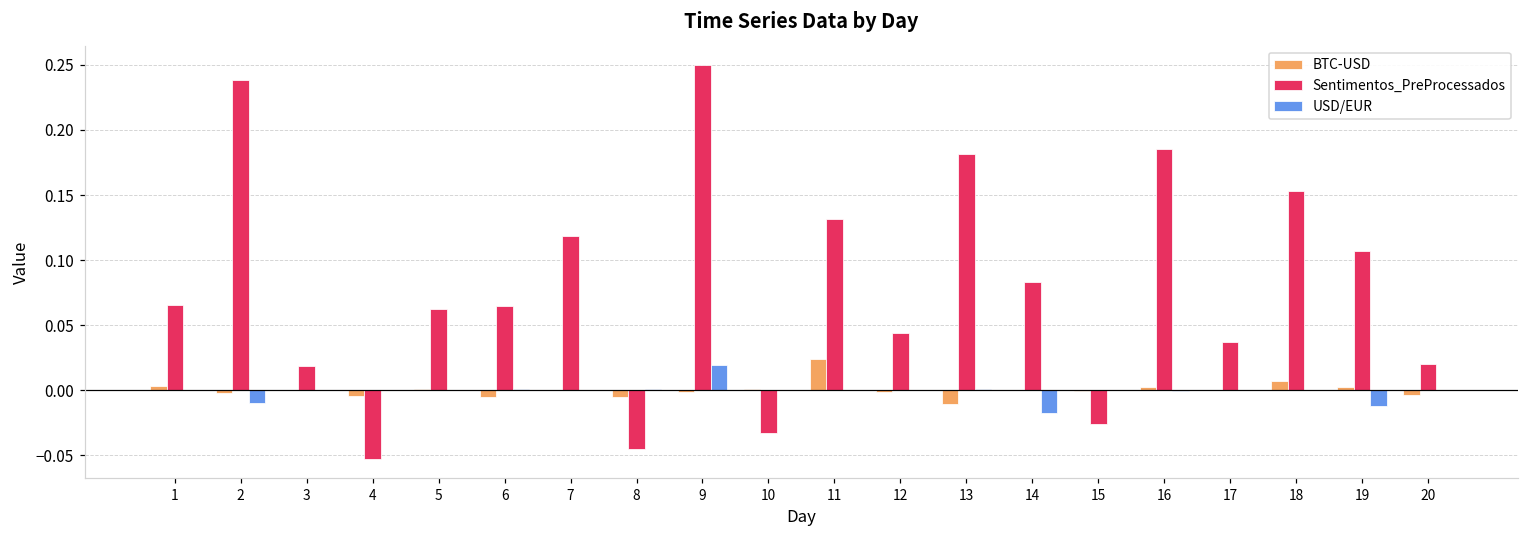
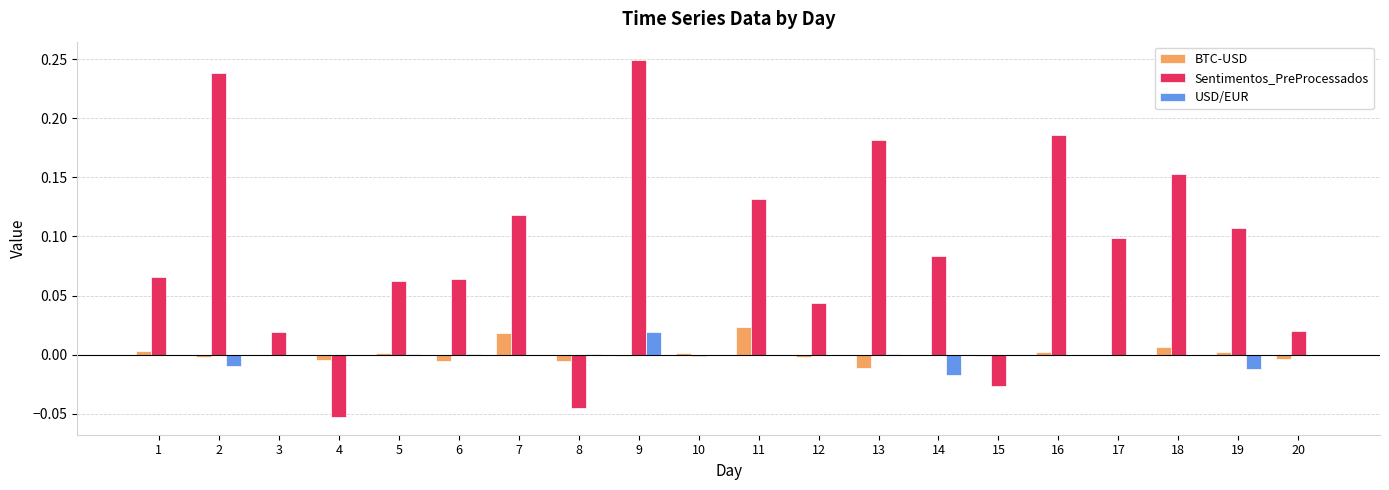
  {
    "BTC-USD": {
      "1": 0.003,
      "2": -0.002,
      "4": -0.004,
      "6": -0.005,
-     "7": 0.000,
+     "7": 0.018,
      "8": -0.005,
      "11": 0.024,
      "13": -0.011,
      "16": 0.002,
      "18": 0.007,
      "19": 0.002,
      "20": -0.004
    },
    "Sentimentos_PreProcessados": {
      "1": 0.066,
      "2": 0.238,
      "3": 0.019,
      "4": -0.053,
      "5": 0.062,
      "6": 0.064,
      "7": 0.118,
      "8": -0.045,
      "9": 0.250,
-     "10": -0.033,
+     "10": -0.001,
      "11": 0.131,
      "12": 0.044,
      "13": 0.182,
      "14": 0.083,
      "15": -0.026,
      "16": 0.185,
-     "17": 0.037,
+     "17": 0.099,
      "18": 0.153,
      "19": 0.107,
      "20": 0.020
    },
    "USD/EUR": {
      "2": -0.010,
      "9": 0.019,
      "10": 0.000,
      "11": 0.000,
      "12": 0.000,
      "14": -0.017,
      "19": -0.013
    }
  }
